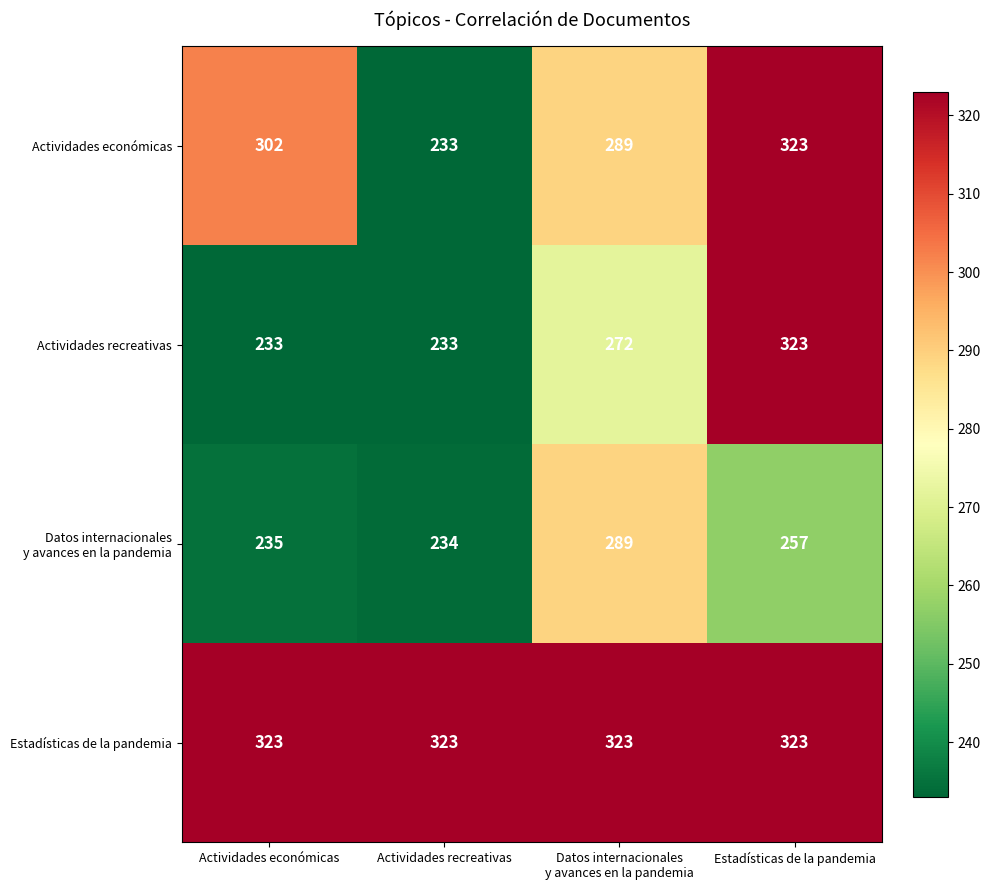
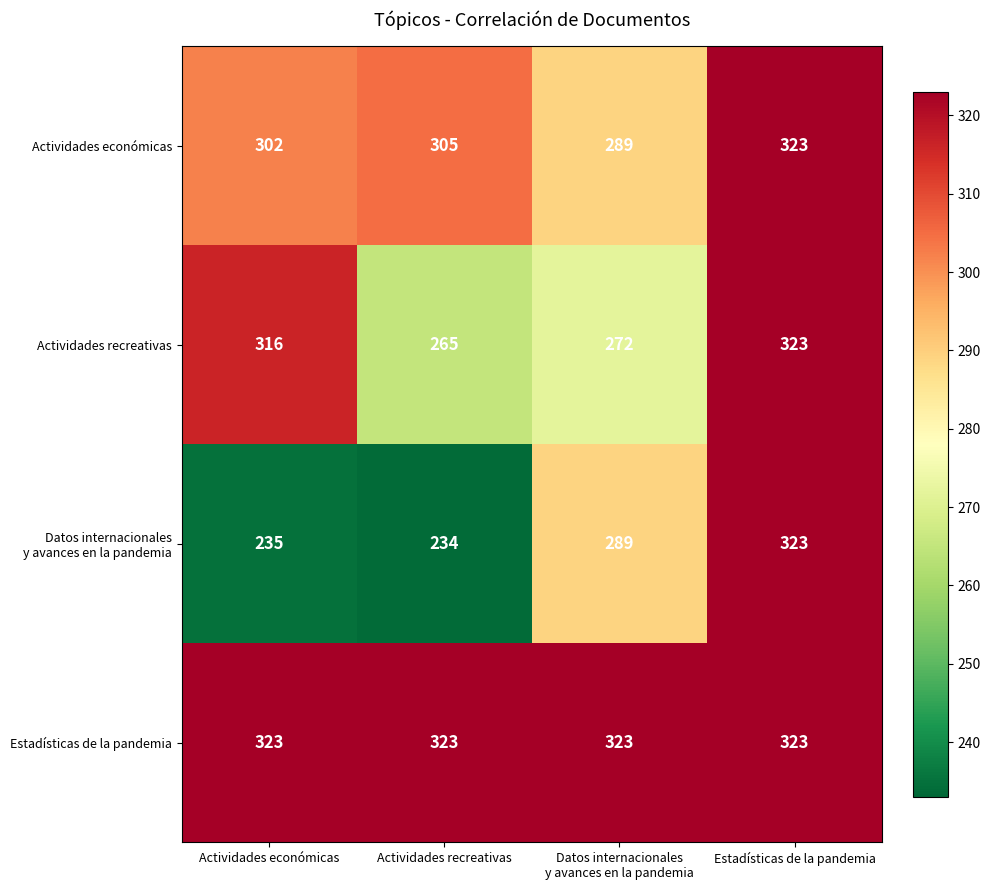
  {
    "Actividades económicas": {
      "Actividades económicas": 302,
-     "Actividades recreativas": 233,
+     "Actividades recreativas": 305,
      "Datos internacionales y avances en la pandemia": 289,
      "Estadísticas de la pandemia": 323
    },
    "Actividades recreativas": {
-     "Actividades económicas": 233,
-     "Actividades recreativas": 233,
+     "Actividades económicas": 316,
+     "Actividades recreativas": 265,
      "Datos internacionales y avances en la pandemia": 272,
      "Estadísticas de la pandemia": 323
    },
    "Datos internacionales y avances en la pandemia": {
      "Actividades económicas": 235,
      "Actividades recreativas": 234,
      "Datos internacionales y avances en la pandemia": 289,
-     "Estadísticas de la pandemia": 257
+     "Estadísticas de la pandemia": 323
    },
    "Estadísticas de la pandemia": {
      "Actividades económicas": 323,
      "Actividades recreativas": 323,
      "Datos internacionales y avances en la pandemia": 323,
      "Estadísticas de la pandemia": 323
    }
  }
